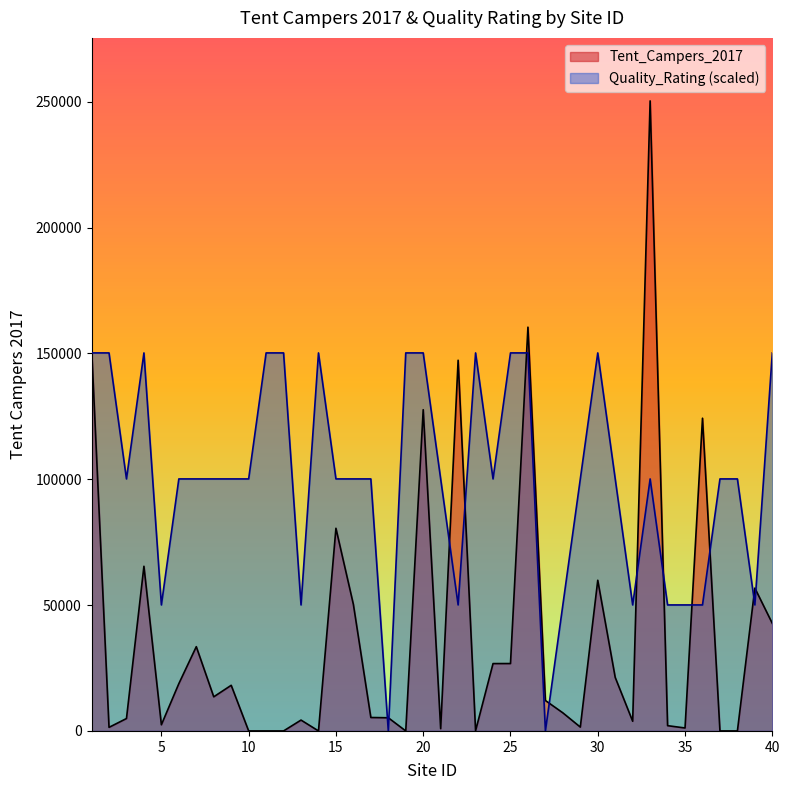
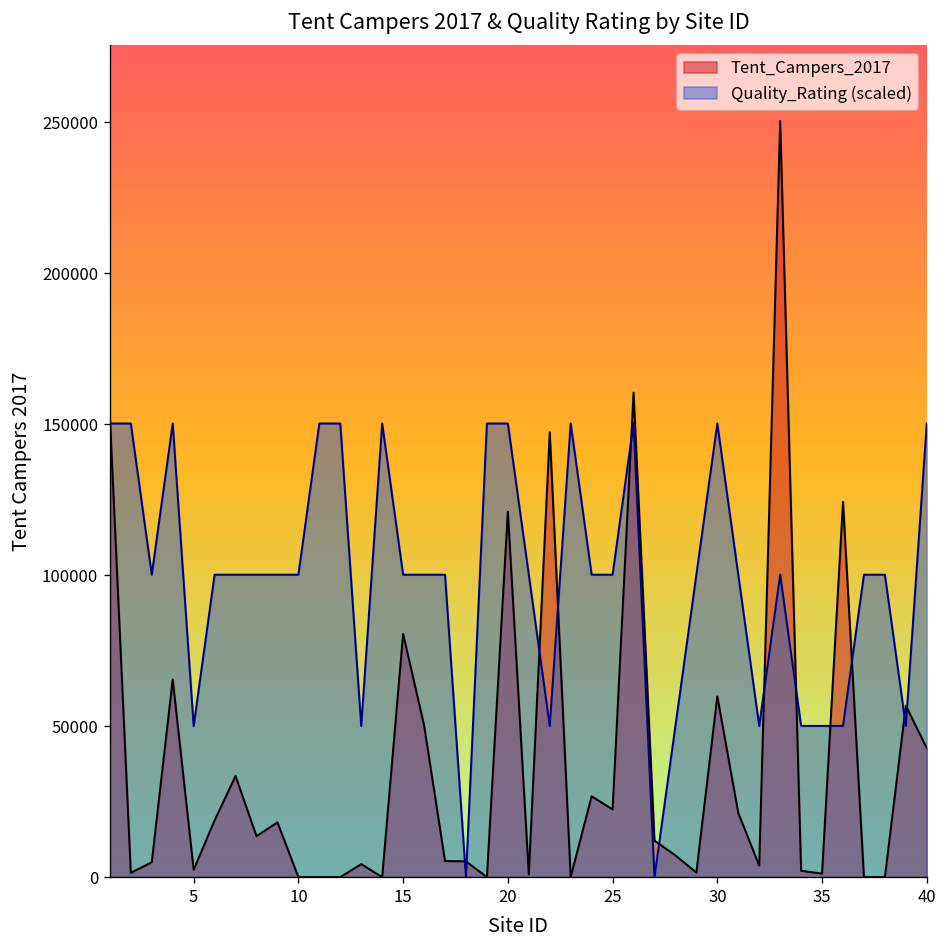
  {
    "Tent_Campers_2017": {
      "5": 2000,
      "10": 0,
      "15": 81000,
-     "20": 128000,
-     "25": 27000,
+     "20": 121000,
+     "25": 22000,
      "30": 60000,
      "35": 1000,
      "40": 43000
    },
    "Quality_Rating (scaled)": {
      "5": 50000,
      "10": 100000,
      "15": 100000,
      "20": 150000,
-     "25": 150000,
+     "25": 100000,
      "30": 150000,
      "35": 50000,
      "40": 150000
    }
  }
